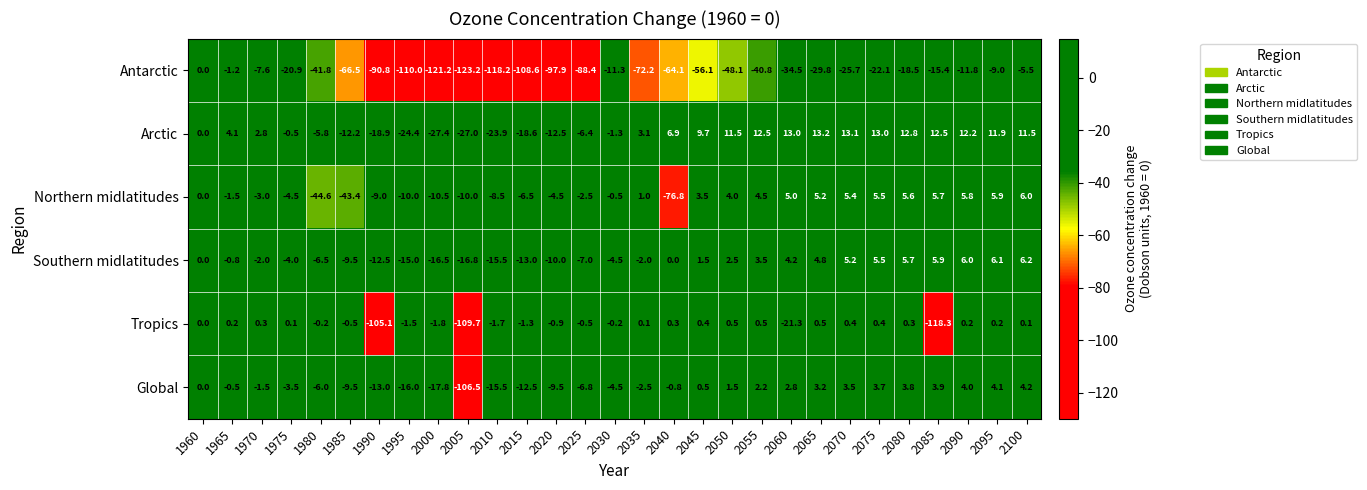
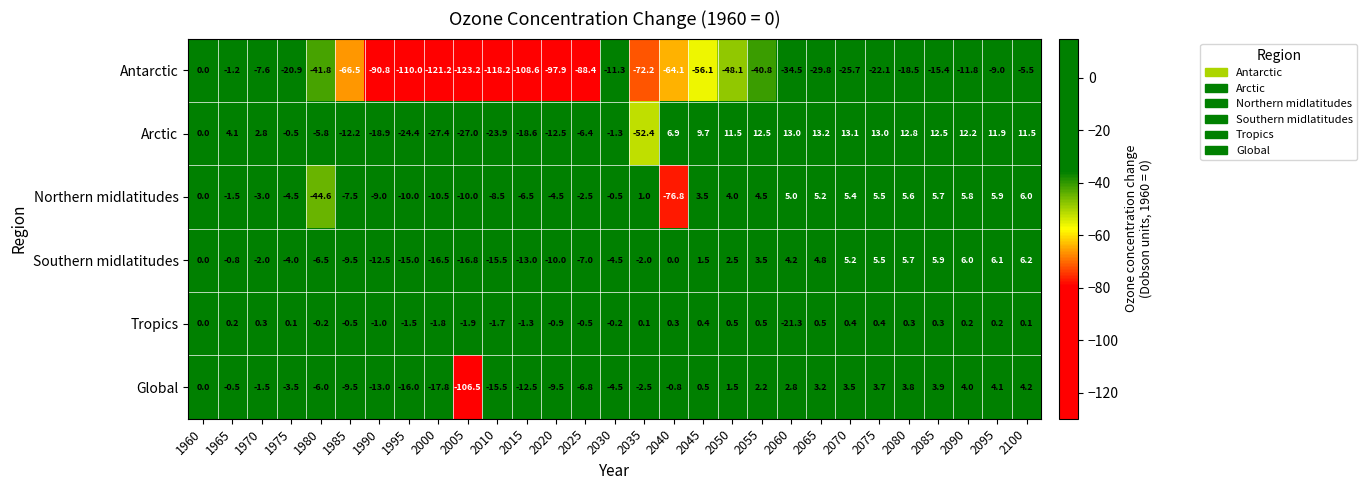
  {
    "Antarctic": {
      "1960": 0.0,
      "1965": -1.2,
      "1970": -7.6,
      "1975": -20.9,
      "1980": -41.8,
      "1985": -66.5,
      "1990": -90.8,
      "1995": -110.0,
      "2000": -121.2,
      "2005": -123.2,
      "2010": -118.2,
      "2015": -108.6,
      "2020": -97.9,
      "2025": -88.4,
      "2030": -11.3,
      "2035": -72.2,
      "2040": -64.1,
      "2045": -56.1,
      "2050": -48.1,
      "2055": -40.8,
      "2060": -34.5,
      "2065": -29.8,
      "2070": -25.7,
      "2075": -22.1,
      "2080": -18.5,
      "2085": -15.4,
      "2090": -11.8,
      "2095": -9.0,
      "2100": -5.5
    },
    "Arctic": {
      "1960": 0.0,
      "1965": 4.1,
      "1970": 2.8,
      "1975": -0.5,
      "1980": -5.8,
      "1985": -12.2,
      "1990": -18.9,
      "1995": -24.4,
      "2000": -27.4,
      "2005": -27.0,
      "2010": -23.9,
      "2015": -18.6,
      "2020": -12.5,
      "2025": -6.4,
      "2030": -1.3,
-     "2035": 3.1,
+     "2035": -52.4,
      "2040": 6.9,
      "2045": 9.7,
      "2050": 11.5,
      "2055": 12.5,
      "2060": 13.0,
      "2065": 13.2,
      "2070": 13.1,
      "2075": 13.0,
      "2080": 12.8,
      "2085": 12.5,
      "2090": 12.2,
      "2095": 11.9,
      "2100": 11.5
    },
    "Northern midlatitudes": {
      "1960": 0.0,
      "1965": -1.5,
      "1970": -3.0,
      "1975": -4.5,
      "1980": -44.6,
-     "1985": -43.4,
+     "1985": -7.5,
      "1990": -9.0,
      "1995": -10.0,
      "2000": -10.5,
      "2005": -10.0,
      "2010": -8.5,
      "2015": -6.5,
      "2020": -4.5,
      "2025": -2.5,
      "2030": -0.5,
      "2035": 1.0,
      "2040": -76.8,
      "2045": 3.5,
      "2050": 4.0,
      "2055": 4.5,
      "2060": 5.0,
      "2065": 5.2,
      "2070": 5.4,
      "2075": 5.5,
      "2080": 5.6,
      "2085": 5.7,
      "2090": 5.8,
      "2095": 5.9,
      "2100": 6.0
    },
    "Southern midlatitudes": {
      "1960": 0.0,
      "1965": -0.8,
      "1970": -2.0,
      "1975": -4.0,
      "1980": -6.5,
      "1985": -9.5,
      "1990": -12.5,
      "1995": -15.0,
      "2000": -16.5,
      "2005": -16.8,
      "2010": -15.5,
      "2015": -13.0,
      "2020": -10.0,
      "2025": -7.0,
      "2030": -4.5,
      "2035": -2.0,
      "2040": 0.0,
      "2045": 1.5,
      "2050": 2.5,
      "2055": 3.5,
      "2060": 4.2,
      "2065": 4.8,
      "2070": 5.2,
      "2075": 5.5,
      "2080": 5.7,
      "2085": 5.9,
      "2090": 6.0,
      "2095": 6.1,
      "2100": 6.2
    },
    "Tropics": {
      "1960": 0.0,
      "1965": 0.2,
      "1970": 0.3,
      "1975": 0.1,
      "1980": -0.2,
      "1985": -0.5,
-     "1990": -105.1,
+     "1990": -1.0,
      "1995": -1.5,
      "2000": -1.8,
-     "2005": -109.7,
+     "2005": -1.9,
      "2010": -1.7,
      "2015": -1.3,
      "2020": -0.9,
      "2025": -0.5,
      "2030": -0.2,
      "2035": 0.1,
      "2040": 0.3,
      "2045": 0.4,
      "2050": 0.5,
      "2055": 0.5,
      "2060": -21.3,
      "2065": 0.5,
      "2070": 0.4,
      "2075": 0.4,
      "2080": 0.3,
-     "2085": -118.3,
+     "2085": 0.3,
      "2090": 0.2,
      "2095": 0.2,
      "2100": 0.1
    },
    "Global": {
      "1960": 0.0,
      "1965": -0.5,
      "1970": -1.5,
      "1975": -3.5,
      "1980": -6.0,
      "1985": -9.5,
      "1990": -13.0,
      "1995": -16.0,
      "2000": -17.8,
      "2005": -106.5,
      "2010": -15.5,
      "2015": -12.5,
      "2020": -9.5,
      "2025": -6.8,
      "2030": -4.5,
      "2035": -2.5,
      "2040": -0.8,
      "2045": 0.5,
      "2050": 1.5,
      "2055": 2.2,
      "2060": 2.8,
      "2065": 3.2,
      "2070": 3.5,
      "2075": 3.7,
      "2080": 3.8,
      "2085": 3.9,
      "2090": 4.0,
      "2095": 4.1,
      "2100": 4.2
    }
  }
